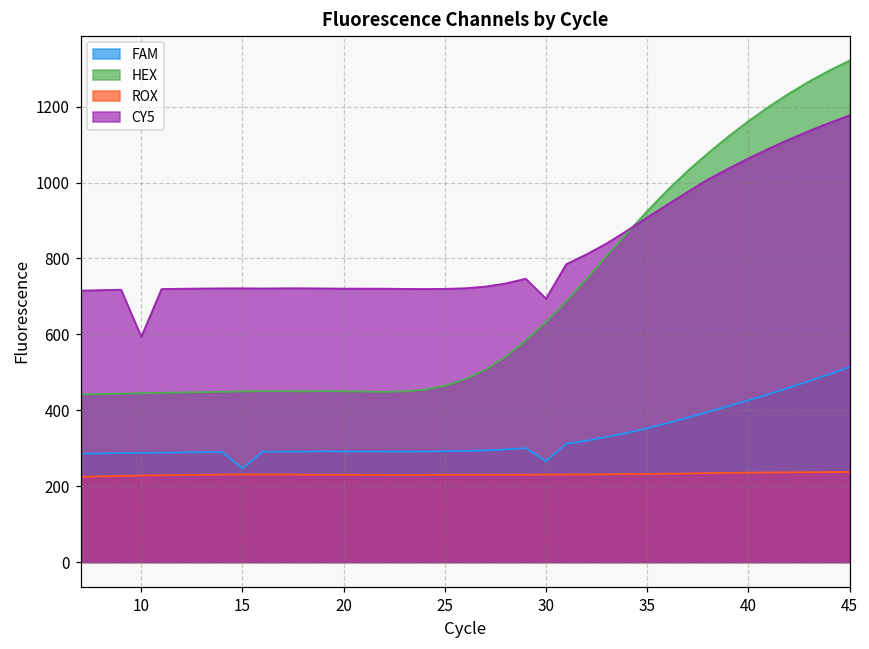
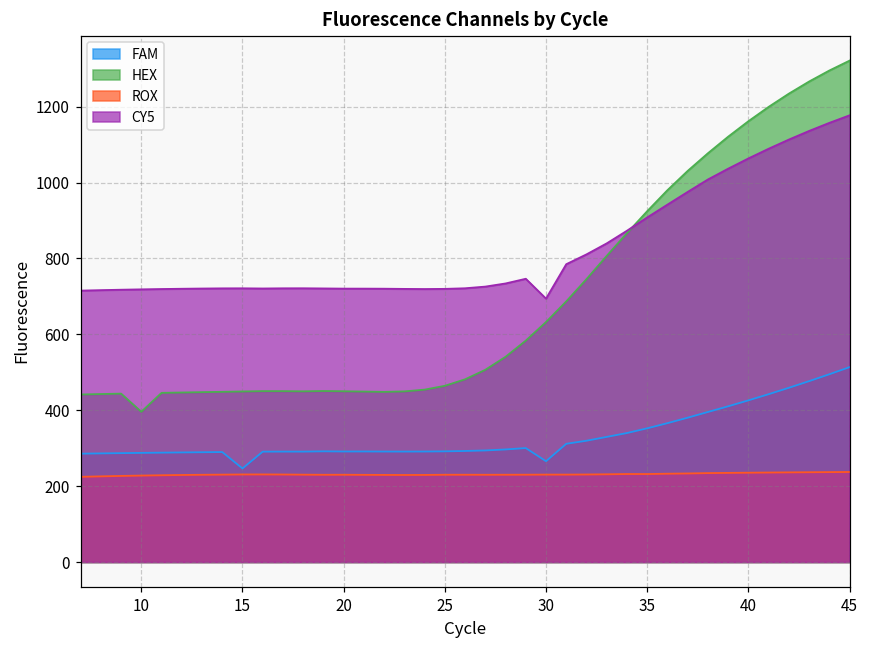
  {
    "FAM": {
      "10": 290,
      "15": 250,
      "20": 290,
      "25": 290,
      "30": 270,
      "35": 350,
      "40": 430,
      "45": 510
    },
    "HEX": {
-     "10": 440,
+     "10": 400,
      "15": 450,
      "20": 450,
      "25": 460,
      "30": 630,
      "35": 920,
      "40": 1160,
      "45": 1320
    },
    "ROX": {
      "10": 230,
      "15": 230,
      "20": 230,
      "25": 230,
      "30": 230,
      "35": 230,
      "40": 240,
      "45": 240
    },
    "CY5": {
-     "10": 590,
+     "10": 720,
      "15": 720,
      "20": 720,
      "25": 720,
      "30": 690,
      "35": 910,
      "40": 1060,
      "45": 1180
    }
  }
